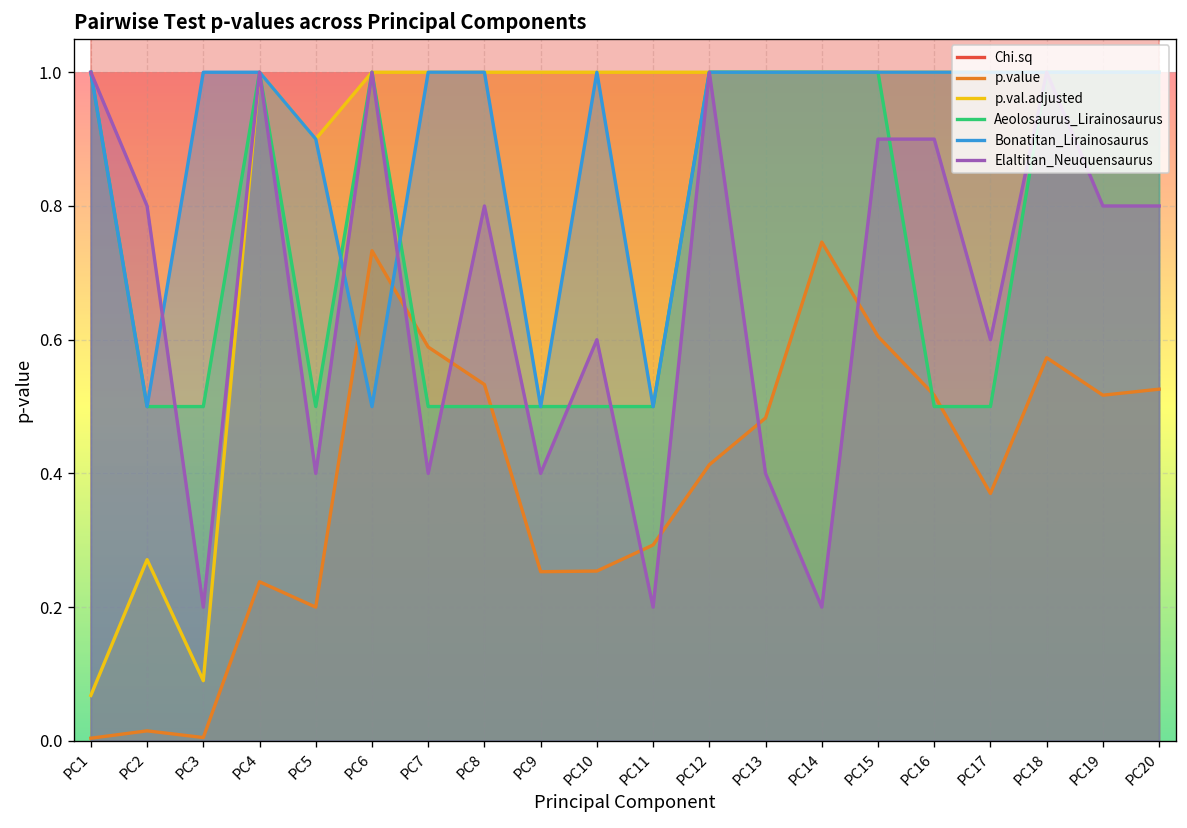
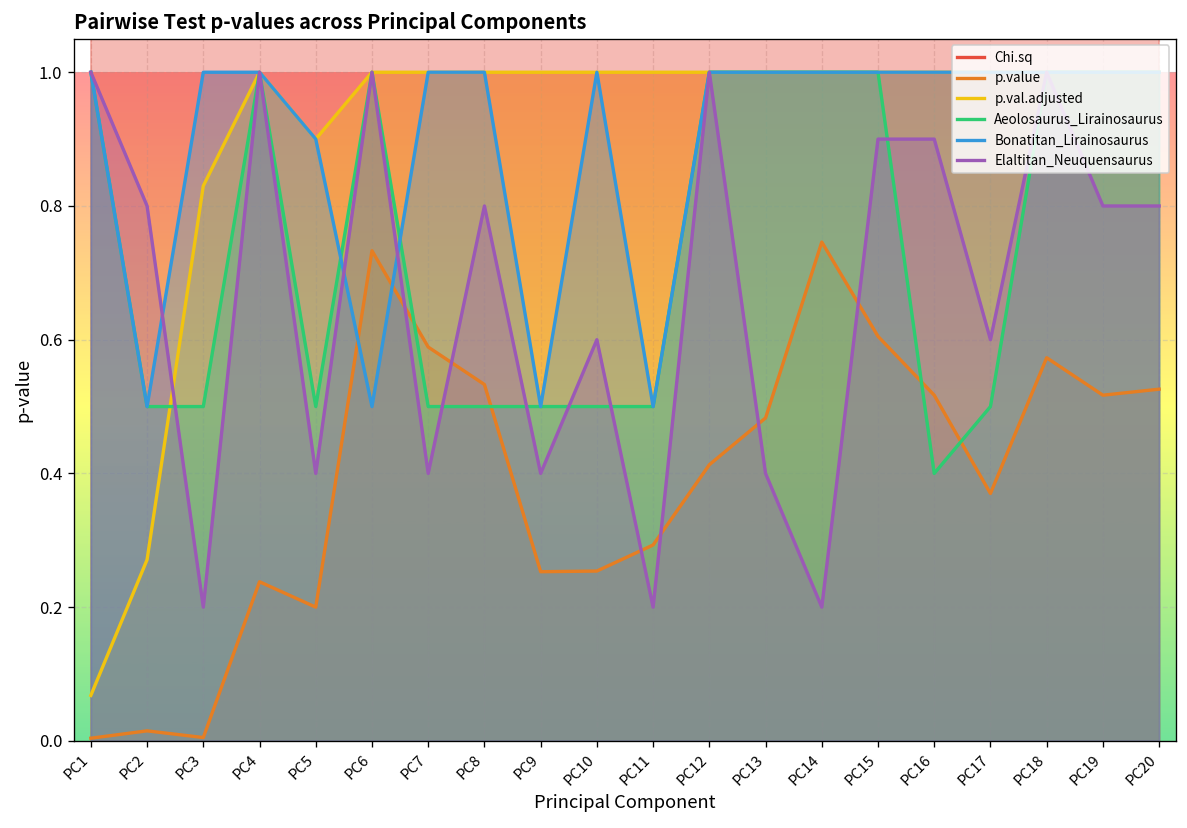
  {
    "p.val.adjusted": {
      "PC1": 0.07,
      "PC2": 0.27,
-     "PC3": 0.09,
+     "PC3": 0.83,
      "PC9": 1.00,
      "PC11": 1.00
    },
    "Aeolosaurus_Lirainosaurus": {
      "PC3": 0.5,
      "PC5": 0.5,
      "PC7": 0.5,
      "PC8": 0.5,
      "PC10": 0.5,
-     "PC16": 0.5,
+     "PC16": 0.4,
      "PC17": 0.5
    },
    "Bonatitan_Lirainosaurus": {
      "PC3": 1.00,
      "PC6": 0.50
    },
    "Elaltitan_Neuquensaurus": {
      "PC2": 0.80,
      "PC3": 0.20,
      "PC5": 0.40,
      "PC7": 0.40,
      "PC8": 0.80,
      "PC9": 0.40,
      "PC10": 0.60,
      "PC11": 0.20,
      "PC13": 0.40,
      "PC14": 0.20,
      "PC15": 0.90,
      "PC16": 0.90,
      "PC17": 0.60,
      "PC19": 0.80,
      "PC20": 0.80
    }
  }
